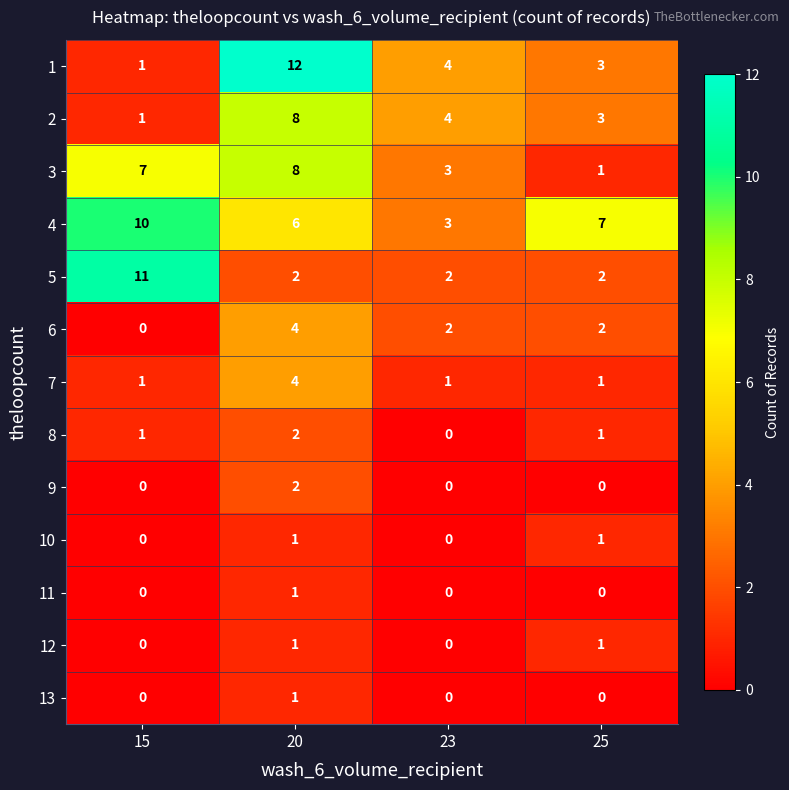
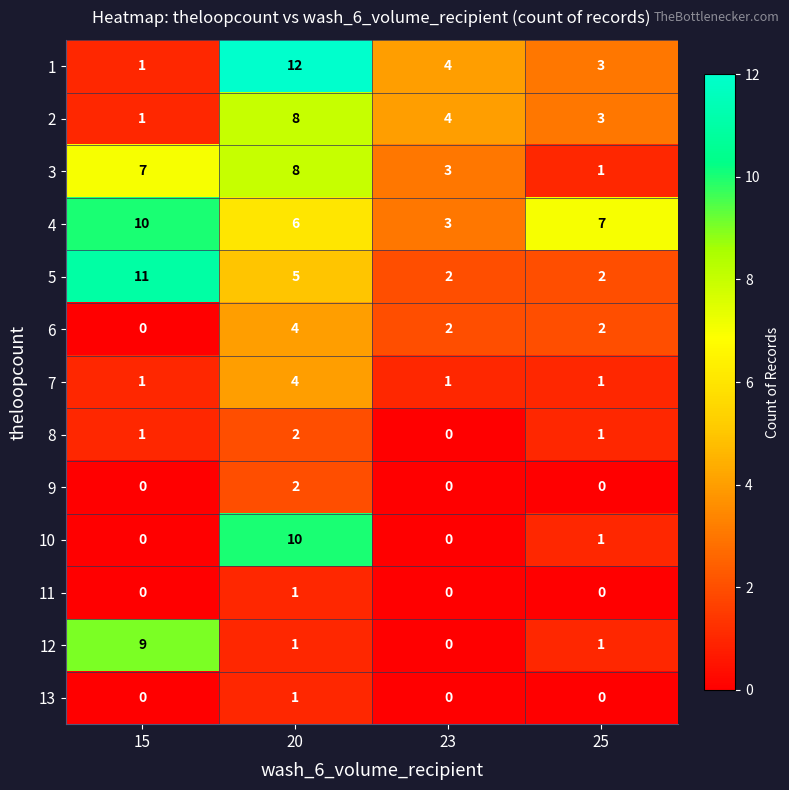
  {
    "1": {
      "15": 1,
      "20": 12,
      "23": 4,
      "25": 3
    },
    "2": {
      "15": 1,
      "20": 8,
      "23": 4,
      "25": 3
    },
    "3": {
      "15": 7,
      "20": 8,
      "23": 3,
      "25": 1
    },
    "4": {
      "15": 10,
      "20": 6,
      "23": 3,
      "25": 7
    },
    "5": {
      "15": 11,
-     "20": 2,
+     "20": 5,
      "23": 2,
      "25": 2
    },
    "6": {
      "15": 0,
      "20": 4,
      "23": 2,
      "25": 2
    },
    "7": {
      "15": 1,
      "20": 4,
      "23": 1,
      "25": 1
    },
    "8": {
      "15": 1,
      "20": 2,
      "23": 0,
      "25": 1
    },
    "9": {
      "15": 0,
      "20": 2,
      "23": 0,
      "25": 0
    },
    "10": {
      "15": 0,
-     "20": 1,
+     "20": 10,
      "23": 0,
      "25": 1
    },
    "11": {
      "15": 0,
      "20": 1,
      "23": 0,
      "25": 0
    },
    "12": {
-     "15": 0,
+     "15": 9,
      "20": 1,
      "23": 0,
      "25": 1
    },
    "13": {
      "15": 0,
      "20": 1,
      "23": 0,
      "25": 0
    }
  }
